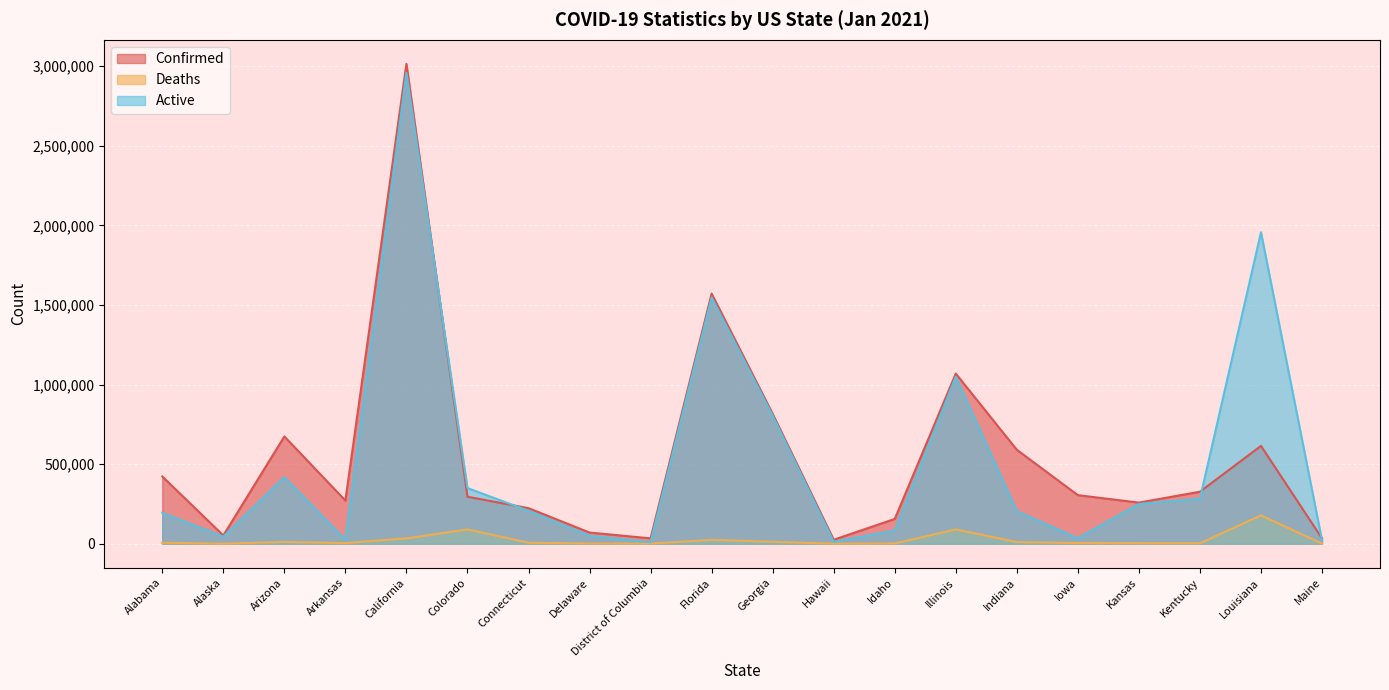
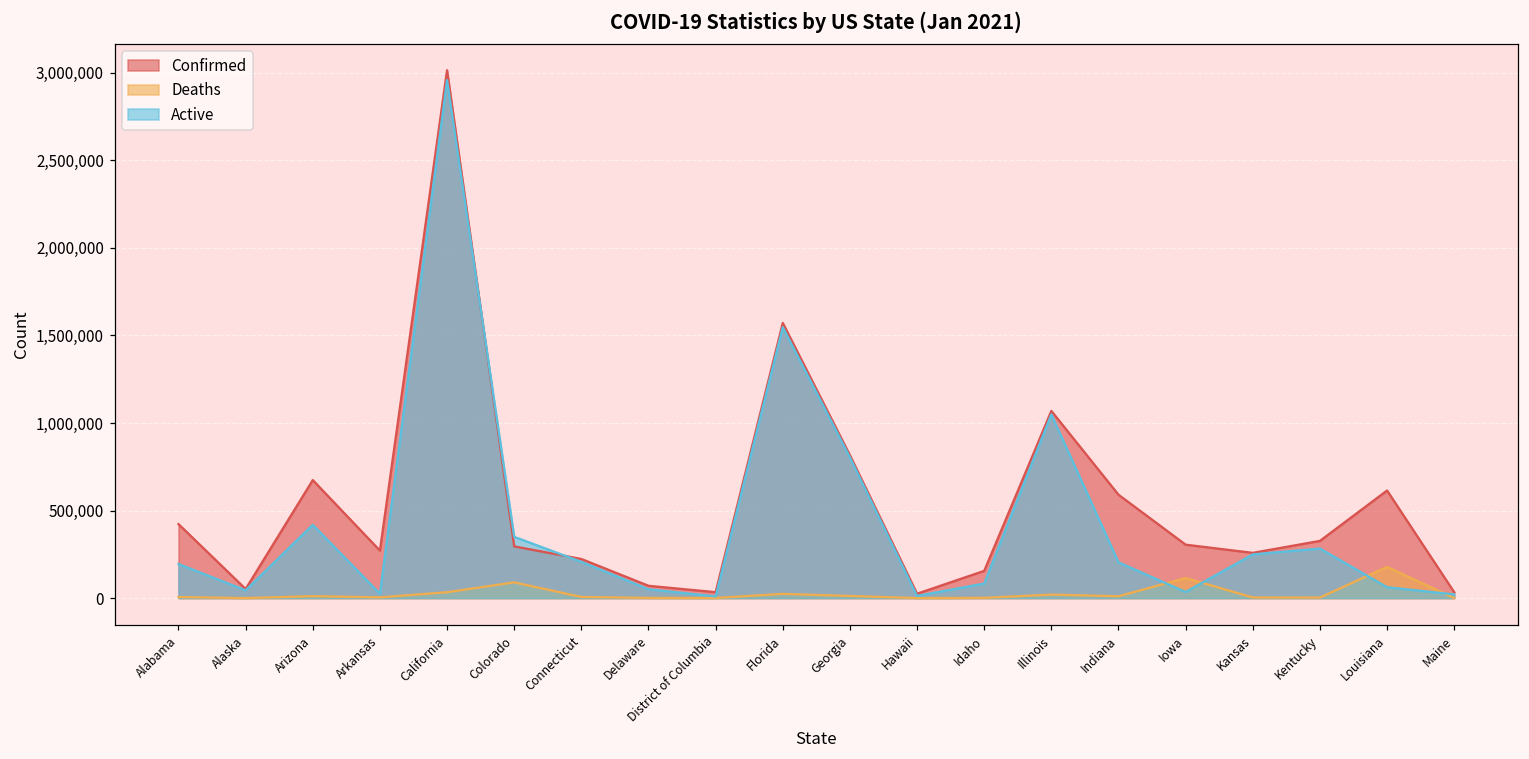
  {
    "Confirmed": {
      "Alabama": "420,000",
      "Arizona": "670,000",
      "Arkansas": "270,000",
      "California": "3,010,000",
      "Colorado": "300,000",
      "Connecticut": "220,000",
      "Delaware": "70,000",
      "District of Columbia": "30,000",
      "Florida": "1,570,000",
      "Idaho": "160,000",
      "Illinois": "1,070,000",
      "Indiana": "590,000",
      "Iowa": "310,000",
      "Kentucky": "330,000",
      "Louisiana": "610,000"
    },
    "Deaths": {
      "Alabama": "10,000",
      "Alaska": "0",
      "Arizona": "10,000",
      "Arkansas": "0",
      "California": "30,000",
      "Colorado": "90,000",
      "Connecticut": "10,000",
      "Delaware": "0",
      "Florida": "20,000",
      "Georgia": "10,000",
      "Idaho": "0",
-     "Illinois": "90,000",
+     "Illinois": "20,000",
      "Indiana": "10,000",
-     "Iowa": "0",
+     "Iowa": "110,000",
      "Kansas": "0",
      "Kentucky": "0",
      "Louisiana": "180,000",
      "Maine": "0"
    },
    "Active": {
      "Alabama": "190,000",
      "Arizona": "420,000",
      "Arkansas": "20,000",
      "California": "2,960,000",
      "Colorado": "350,000",
      "Connecticut": "210,000",
      "Delaware": "50,000",
      "Florida": "1,550,000",
      "Idaho": "80,000",
      "Illinois": "1,050,000",
      "Indiana": "200,000",
      "Iowa": "30,000",
      "Kentucky": "280,000",
-     "Louisiana": "1,960,000"
+     "Louisiana": "60,000"
    }
  }
